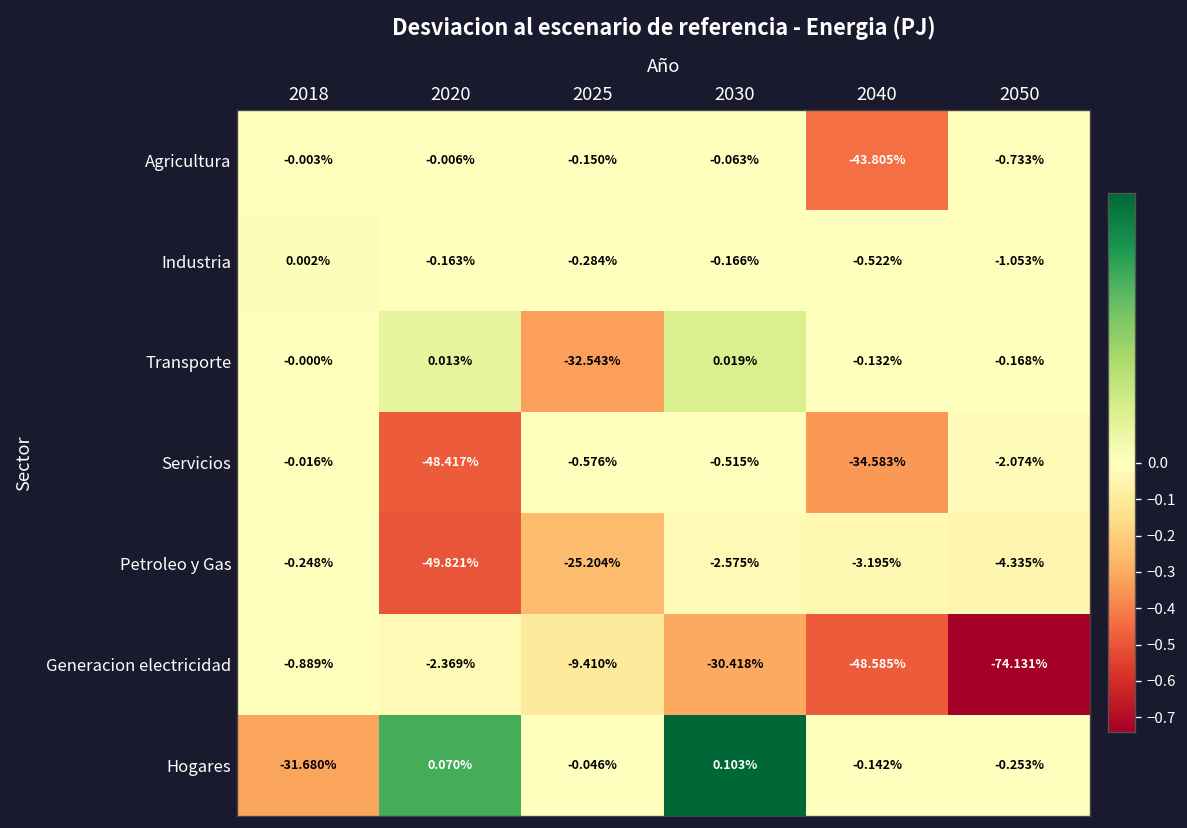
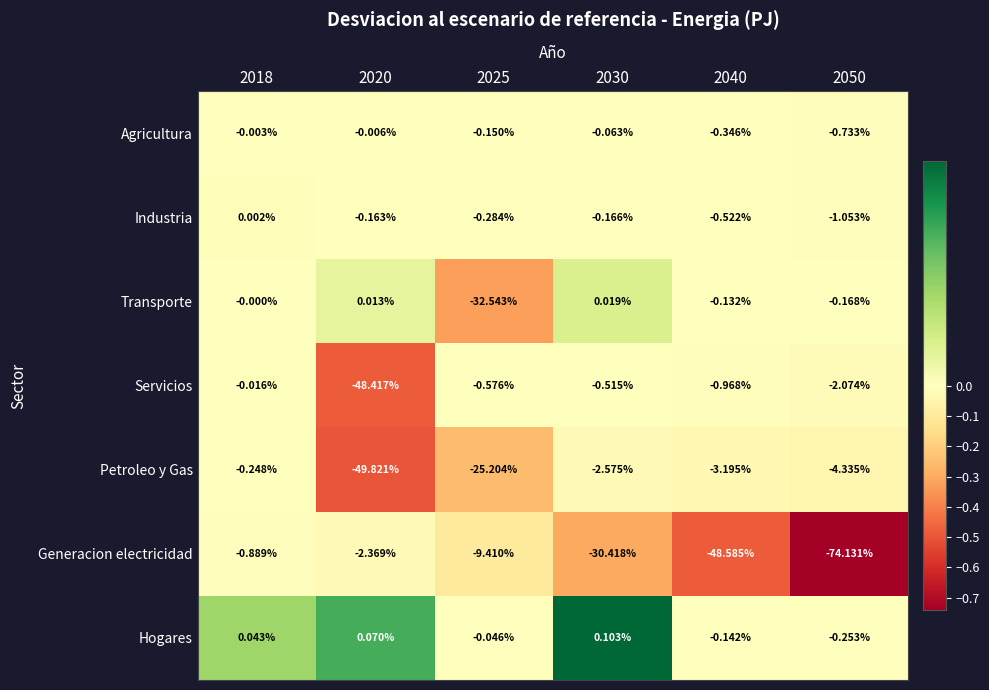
  {
    "Agricultura": {
      "2018": "-0.003%",
      "2020": "-0.006%",
      "2025": "-0.150%",
      "2030": "-0.063%",
-     "2040": "-43.805%",
+     "2040": "-0.346%",
      "2050": "-0.733%"
    },
    "Industria": {
      "2018": "0.002%",
      "2020": "-0.163%",
      "2025": "-0.284%",
      "2030": "-0.166%",
      "2040": "-0.522%",
      "2050": "-1.053%"
    },
    "Transporte": {
      "2018": "-0.000%",
      "2020": "0.013%",
      "2025": "-32.543%",
      "2030": "0.019%",
      "2040": "-0.132%",
      "2050": "-0.168%"
    },
    "Servicios": {
      "2018": "-0.016%",
      "2020": "-48.417%",
      "2025": "-0.576%",
      "2030": "-0.515%",
-     "2040": "-34.583%",
+     "2040": "-0.968%",
      "2050": "-2.074%"
    },
    "Petroleo y Gas": {
      "2018": "-0.248%",
      "2020": "-49.821%",
      "2025": "-25.204%",
      "2030": "-2.575%",
      "2040": "-3.195%",
      "2050": "-4.335%"
    },
    "Generacion electricidad": {
      "2018": "-0.889%",
      "2020": "-2.369%",
      "2025": "-9.410%",
      "2030": "-30.418%",
      "2040": "-48.585%",
      "2050": "-74.131%"
    },
    "Hogares": {
-     "2018": "-31.680%",
+     "2018": "0.043%",
      "2020": "0.070%",
      "2025": "-0.046%",
      "2030": "0.103%",
      "2040": "-0.142%",
      "2050": "-0.253%"
    }
  }
